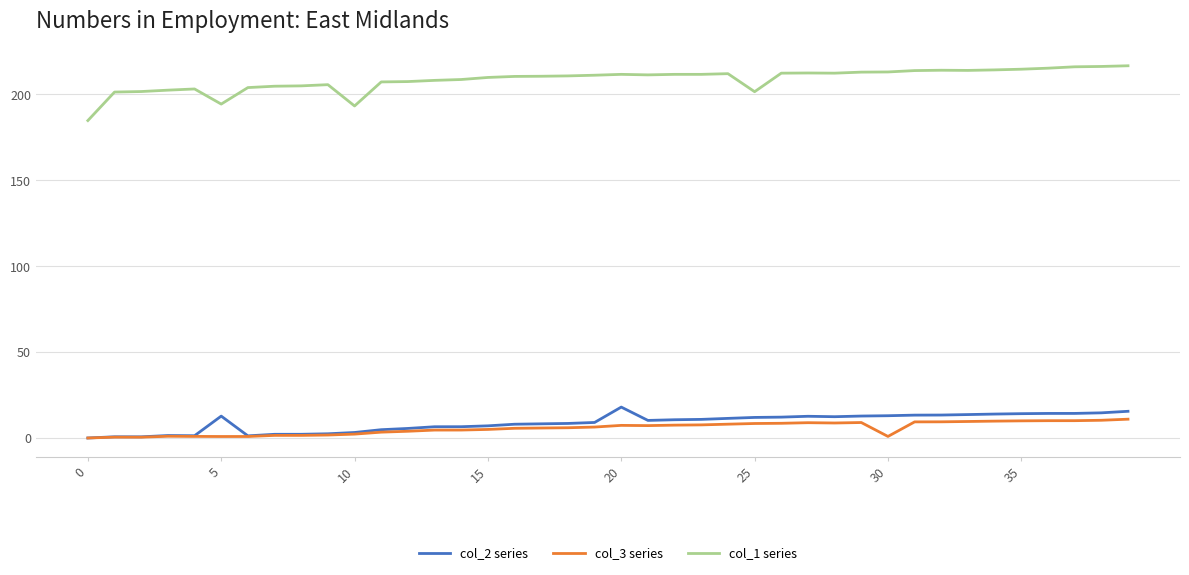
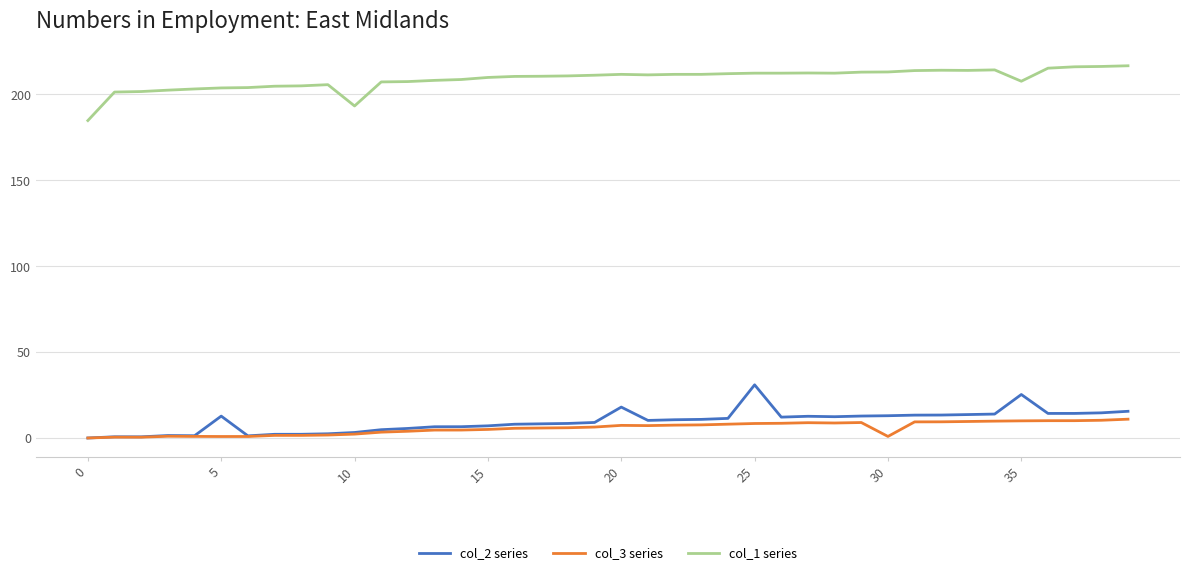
  {
    "col_2 series": {
      "5": 13,
      "15": 7,
      "20": 18,
-     "25": 12,
+     "25": 31,
      "30": 13,
-     "35": 14
+     "35": 25
    },
    "col_3 series": {
      "5": 1,
      "15": 5,
      "20": 7,
      "25": 8,
      "30": 1,
      "35": 10
    },
    "col_1 series": {
      "0": 185,
-     "5": 194,
+     "5": 204,
      "10": 193,
      "15": 210,
      "20": 212,
-     "25": 202,
+     "25": 212,
      "30": 213,
-     "35": 215
+     "35": 208
    }
  }
